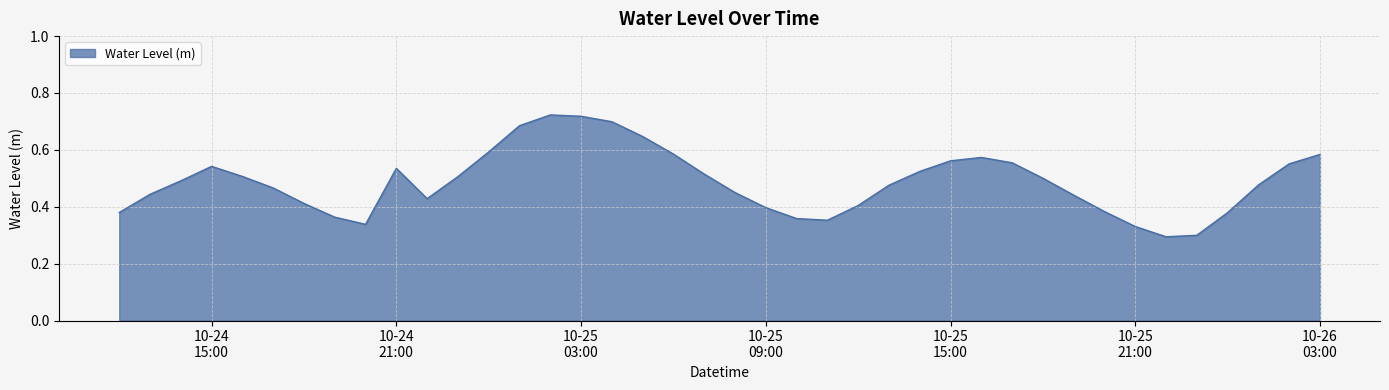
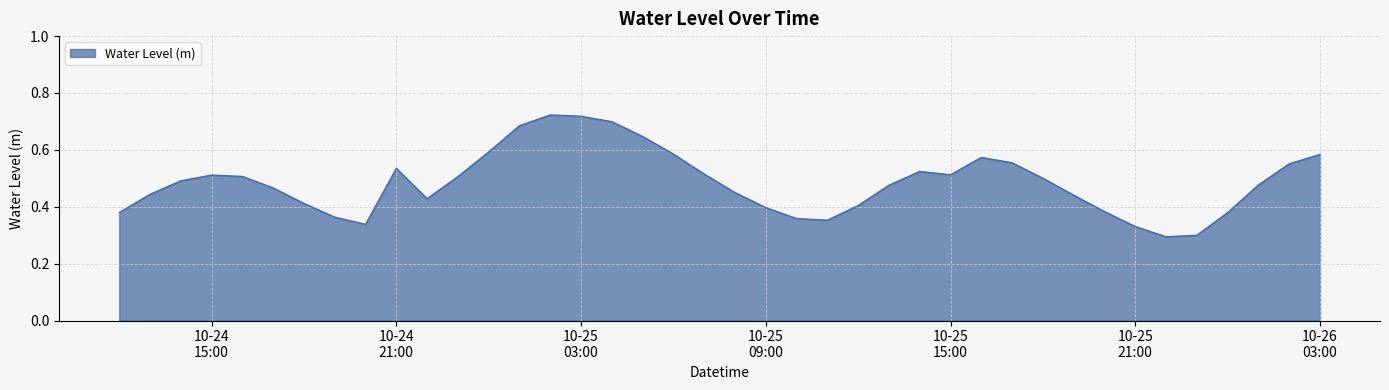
  {
-   "10-24 15:00": 0.54,
+   "10-24 15:00": 0.51,
    "10-24 21:00": 0.54,
    "10-25 03:00": 0.72,
    "10-25 09:00": 0.40,
-   "10-25 15:00": 0.56,
+   "10-25 15:00": 0.51,
    "10-25 21:00": 0.33,
    "10-26 03:00": 0.58
  }
